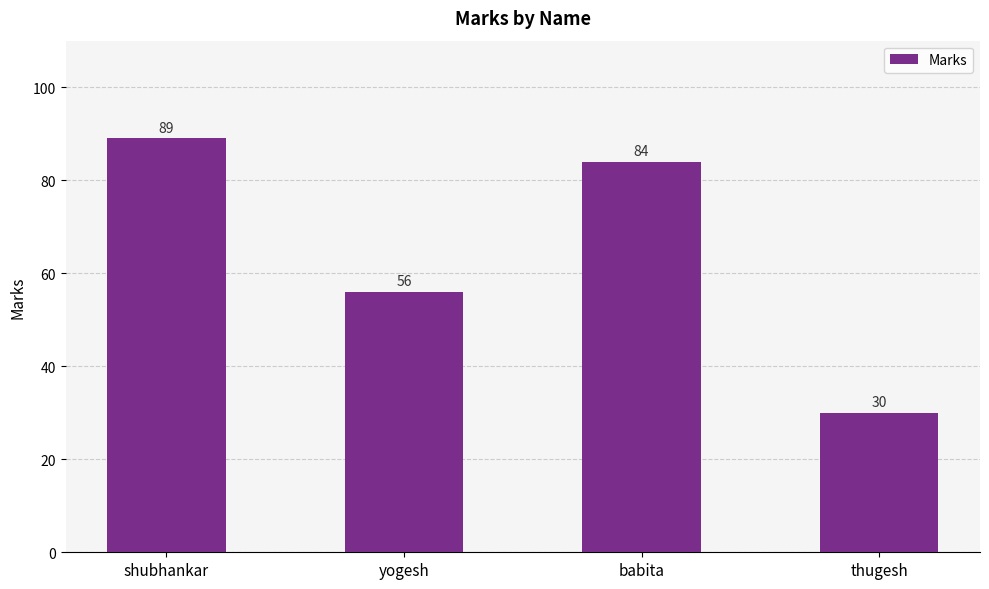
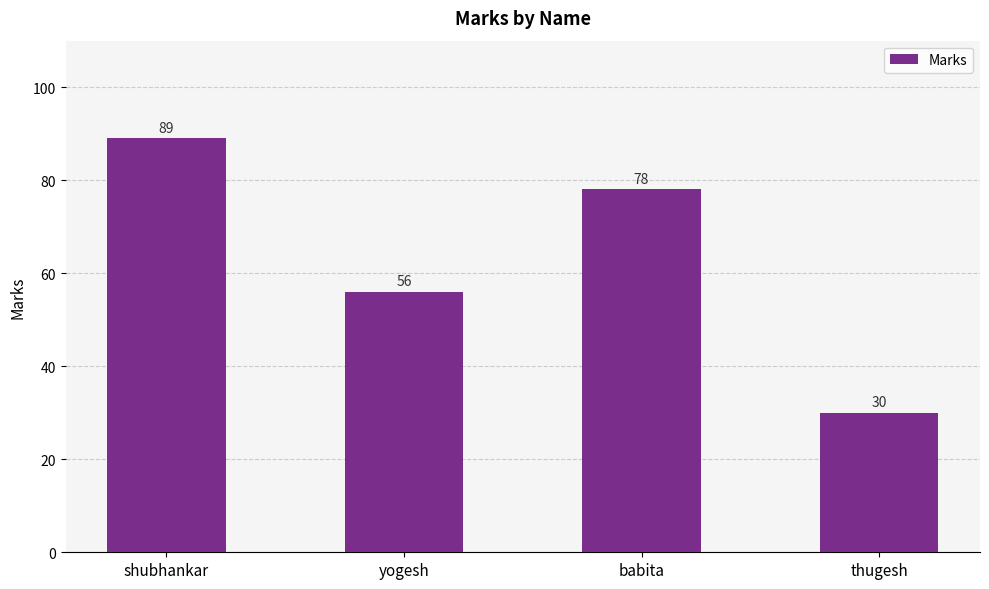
  {
    "shubhankar": 89,
    "yogesh": 56,
-   "babita": 84,
+   "babita": 78,
    "thugesh": 30
  }
